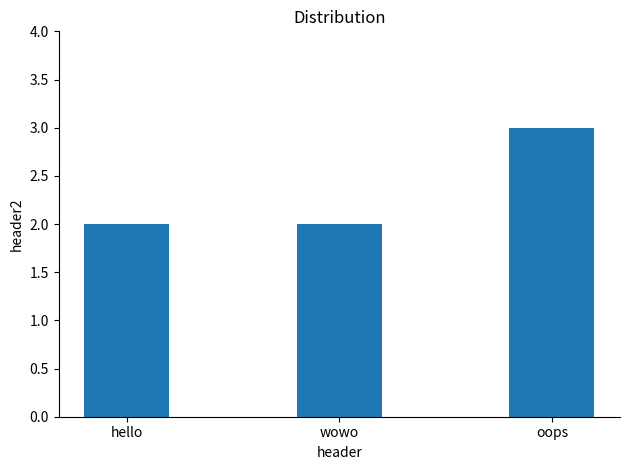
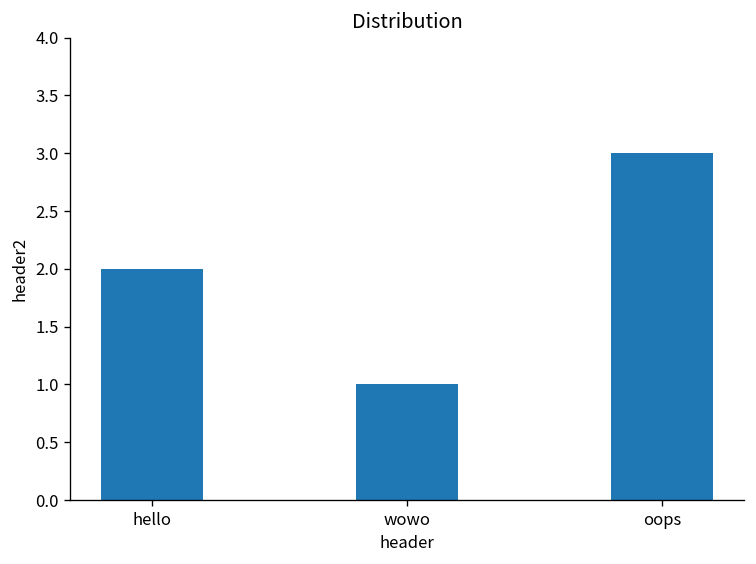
  {
    "hello": 2,
-   "wowo": 2,
+   "wowo": 1,
    "oops": 3
  }
